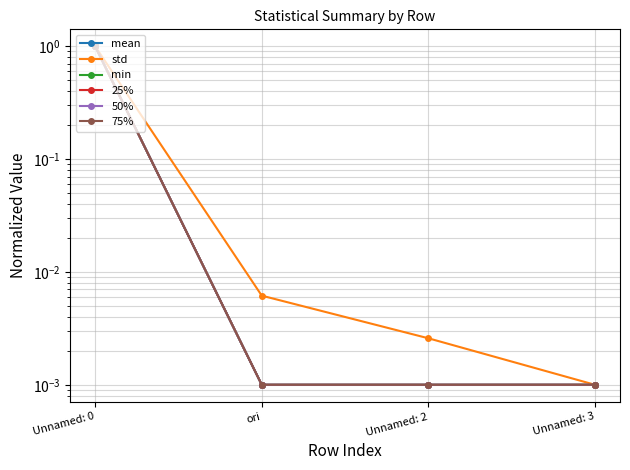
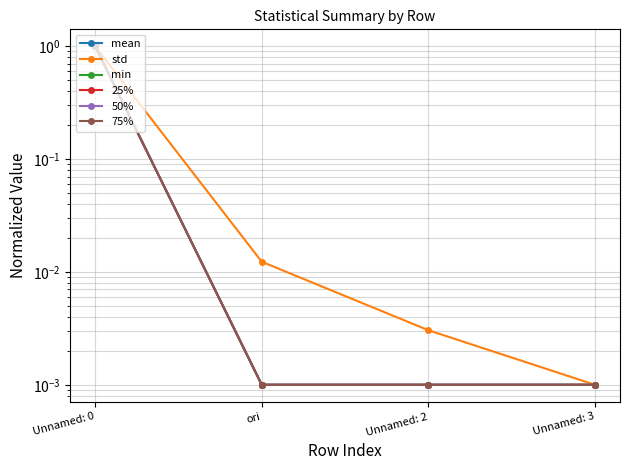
  {
    "75%": {
      "ori": 0.0010,
      "Unnamed: 2": 0.0010
    },
    "std": {
-     "ori": 0.006,
-     "Unnamed: 2": 0.0026
+     "ori": 0.012,
+     "Unnamed: 2": 0.0030
    }
  }
